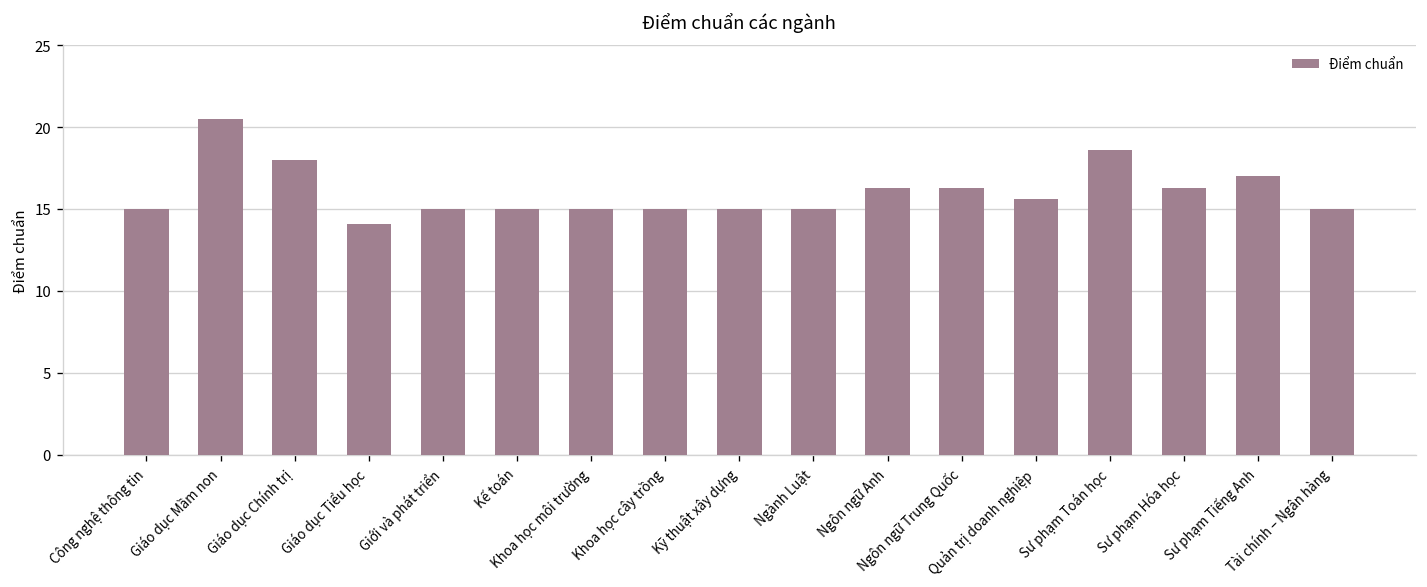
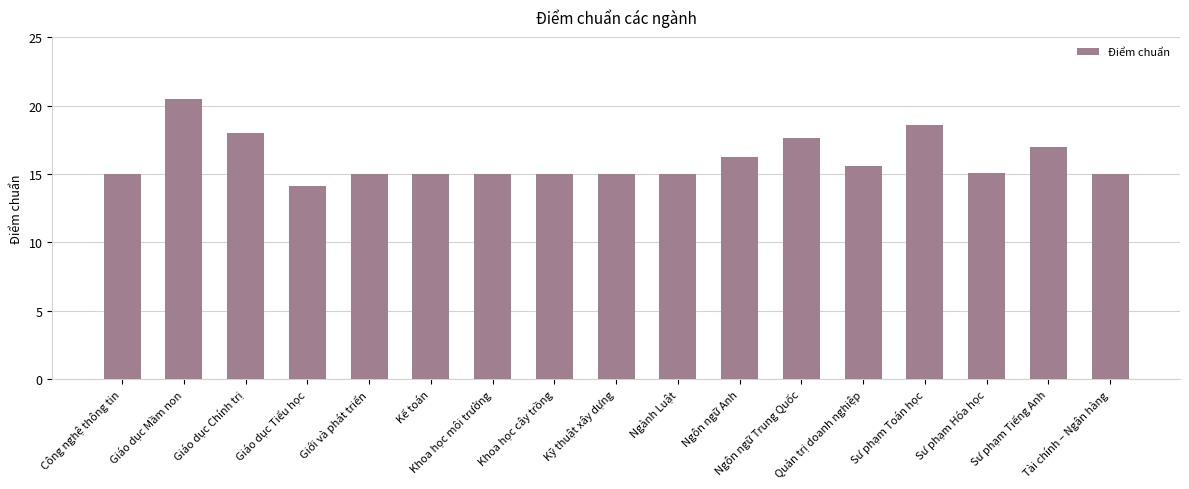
  {
    "Công nghệ thông tin": 15.0,
    "Giáo dục Mầm non": 20.5,
    "Giáo dục Chính trị": 18.0,
    "Giáo dục Tiểu học": 14.1,
    "Giới và phát triển": 15.0,
    "Kế toán": 15.0,
    "Khoa học môi trường": 15.0,
    "Khoa học cây trồng": 15.0,
    "Kỹ thuật xây dựng": 15.0,
    "Ngành Luật": 15.0,
    "Ngôn ngữ Anh": 16.3,
-   "Ngôn ngữ Trung Quốc": 16.3,
+   "Ngôn ngữ Trung Quốc": 17.6,
    "Quản trị doanh nghiệp": 15.6,
    "Sư phạm Toán học": 18.6,
-   "Sư phạm Hóa học": 16.3,
+   "Sư phạm Hóa học": 15.1,
    "Sư phạm Tiếng Anh": 17.0,
    "Tài chính – Ngân hàng": 15.0
  }
